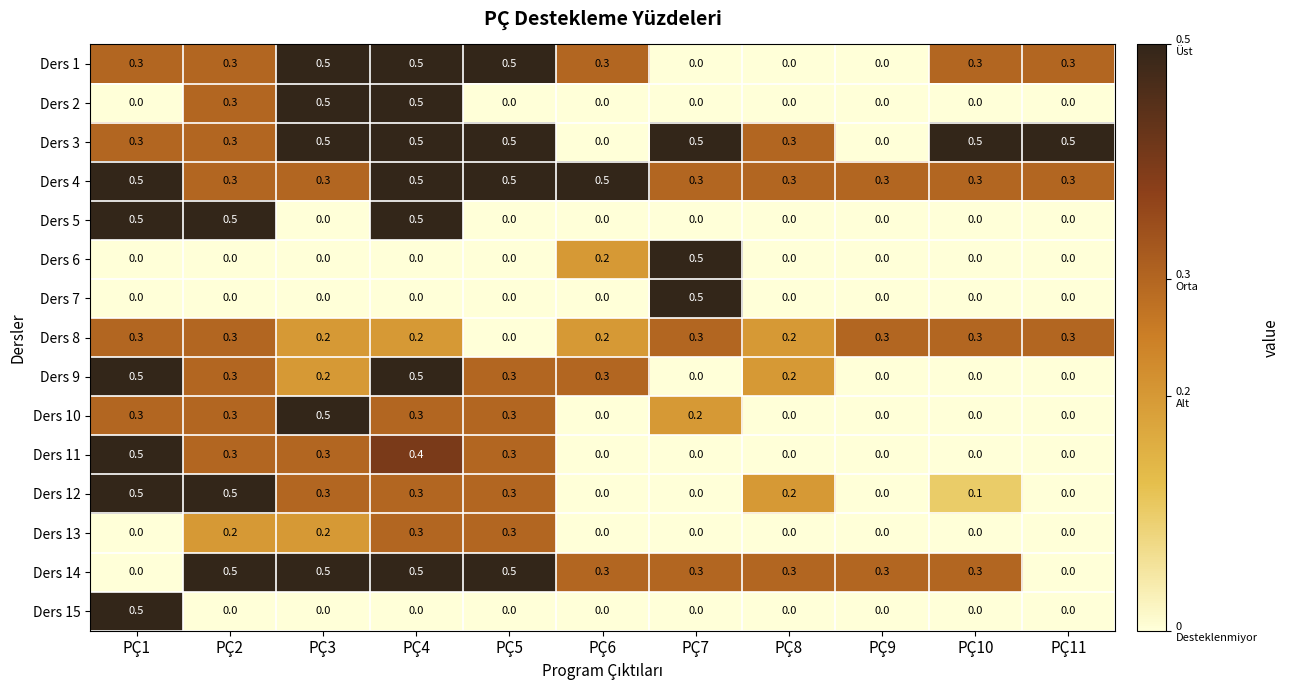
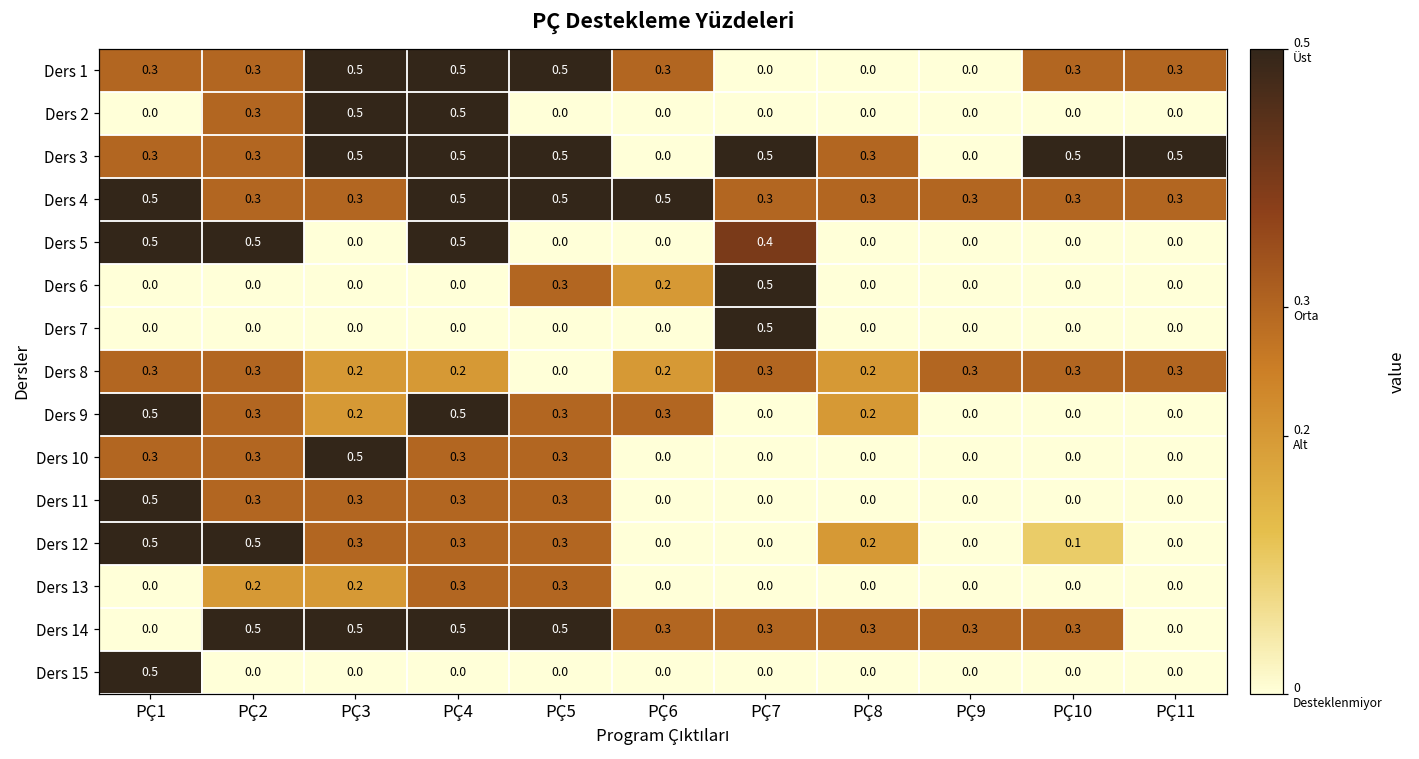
  {
    "Ders 1": {
      "PÇ1": 0.3,
      "PÇ2": 0.3,
      "PÇ3": 0.5,
      "PÇ4": 0.5,
      "PÇ5": 0.5,
      "PÇ6": 0.3,
      "PÇ7": 0.0,
      "PÇ8": 0.0,
      "PÇ9": 0.0,
      "PÇ10": 0.3,
      "PÇ11": 0.3
    },
    "Ders 2": {
      "PÇ1": 0.0,
      "PÇ2": 0.3,
      "PÇ3": 0.5,
      "PÇ4": 0.5,
      "PÇ5": 0.0,
      "PÇ6": 0.0,
      "PÇ7": 0.0,
      "PÇ8": 0.0,
      "PÇ9": 0.0,
      "PÇ10": 0.0,
      "PÇ11": 0.0
    },
    "Ders 3": {
      "PÇ1": 0.3,
      "PÇ2": 0.3,
      "PÇ3": 0.5,
      "PÇ4": 0.5,
      "PÇ5": 0.5,
      "PÇ6": 0.0,
      "PÇ7": 0.5,
      "PÇ8": 0.3,
      "PÇ9": 0.0,
      "PÇ10": 0.5,
      "PÇ11": 0.5
    },
    "Ders 4": {
      "PÇ1": 0.5,
      "PÇ2": 0.3,
      "PÇ3": 0.3,
      "PÇ4": 0.5,
      "PÇ5": 0.5,
      "PÇ6": 0.5,
      "PÇ7": 0.3,
      "PÇ8": 0.3,
      "PÇ9": 0.3,
      "PÇ10": 0.3,
      "PÇ11": 0.3
    },
    "Ders 5": {
      "PÇ1": 0.5,
      "PÇ2": 0.5,
      "PÇ3": 0.0,
      "PÇ4": 0.5,
      "PÇ5": 0.0,
      "PÇ6": 0.0,
-     "PÇ7": 0.0,
+     "PÇ7": 0.4,
      "PÇ8": 0.0,
      "PÇ9": 0.0,
      "PÇ10": 0.0,
      "PÇ11": 0.0
    },
    "Ders 6": {
      "PÇ1": 0.0,
      "PÇ2": 0.0,
      "PÇ3": 0.0,
      "PÇ4": 0.0,
-     "PÇ5": 0.0,
+     "PÇ5": 0.3,
      "PÇ6": 0.2,
      "PÇ7": 0.5,
      "PÇ8": 0.0,
      "PÇ9": 0.0,
      "PÇ10": 0.0,
      "PÇ11": 0.0
    },
    "Ders 7": {
      "PÇ1": 0.0,
      "PÇ2": 0.0,
      "PÇ3": 0.0,
      "PÇ4": 0.0,
      "PÇ5": 0.0,
      "PÇ6": 0.0,
      "PÇ7": 0.5,
      "PÇ8": 0.0,
      "PÇ9": 0.0,
      "PÇ10": 0.0,
      "PÇ11": 0.0
    },
    "Ders 8": {
      "PÇ1": 0.3,
      "PÇ2": 0.3,
      "PÇ3": 0.2,
      "PÇ4": 0.2,
      "PÇ5": 0.0,
      "PÇ6": 0.2,
      "PÇ7": 0.3,
      "PÇ8": 0.2,
      "PÇ9": 0.3,
      "PÇ10": 0.3,
      "PÇ11": 0.3
    },
    "Ders 9": {
      "PÇ1": 0.5,
      "PÇ2": 0.3,
      "PÇ3": 0.2,
      "PÇ4": 0.5,
      "PÇ5": 0.3,
      "PÇ6": 0.3,
      "PÇ7": 0.0,
      "PÇ8": 0.2,
      "PÇ9": 0.0,
      "PÇ10": 0.0,
      "PÇ11": 0.0
    },
    "Ders 10": {
      "PÇ1": 0.3,
      "PÇ2": 0.3,
      "PÇ3": 0.5,
      "PÇ4": 0.3,
      "PÇ5": 0.3,
      "PÇ6": 0.0,
-     "PÇ7": 0.2,
+     "PÇ7": 0.0,
      "PÇ8": 0.0,
      "PÇ9": 0.0,
      "PÇ10": 0.0,
      "PÇ11": 0.0
    },
    "Ders 11": {
      "PÇ1": 0.5,
      "PÇ2": 0.3,
      "PÇ3": 0.3,
-     "PÇ4": 0.4,
+     "PÇ4": 0.3,
      "PÇ5": 0.3,
      "PÇ6": 0.0,
      "PÇ7": 0.0,
      "PÇ8": 0.0,
      "PÇ9": 0.0,
      "PÇ10": 0.0,
      "PÇ11": 0.0
    },
    "Ders 12": {
      "PÇ1": 0.5,
      "PÇ2": 0.5,
      "PÇ3": 0.3,
      "PÇ4": 0.3,
      "PÇ5": 0.3,
      "PÇ6": 0.0,
      "PÇ7": 0.0,
      "PÇ8": 0.2,
      "PÇ9": 0.0,
      "PÇ10": 0.1,
      "PÇ11": 0.0
    },
    "Ders 13": {
      "PÇ1": 0.0,
      "PÇ2": 0.2,
      "PÇ3": 0.2,
      "PÇ4": 0.3,
      "PÇ5": 0.3,
      "PÇ6": 0.0,
      "PÇ7": 0.0,
      "PÇ8": 0.0,
      "PÇ9": 0.0,
      "PÇ10": 0.0,
      "PÇ11": 0.0
    },
    "Ders 14": {
      "PÇ1": 0.0,
      "PÇ2": 0.5,
      "PÇ3": 0.5,
      "PÇ4": 0.5,
      "PÇ5": 0.5,
      "PÇ6": 0.3,
      "PÇ7": 0.3,
      "PÇ8": 0.3,
      "PÇ9": 0.3,
      "PÇ10": 0.3,
      "PÇ11": 0.0
    },
    "Ders 15": {
      "PÇ1": 0.5,
      "PÇ2": 0.0,
      "PÇ3": 0.0,
      "PÇ4": 0.0,
      "PÇ5": 0.0,
      "PÇ6": 0.0,
      "PÇ7": 0.0,
      "PÇ8": 0.0,
      "PÇ9": 0.0,
      "PÇ10": 0.0,
      "PÇ11": 0.0
    }
  }
